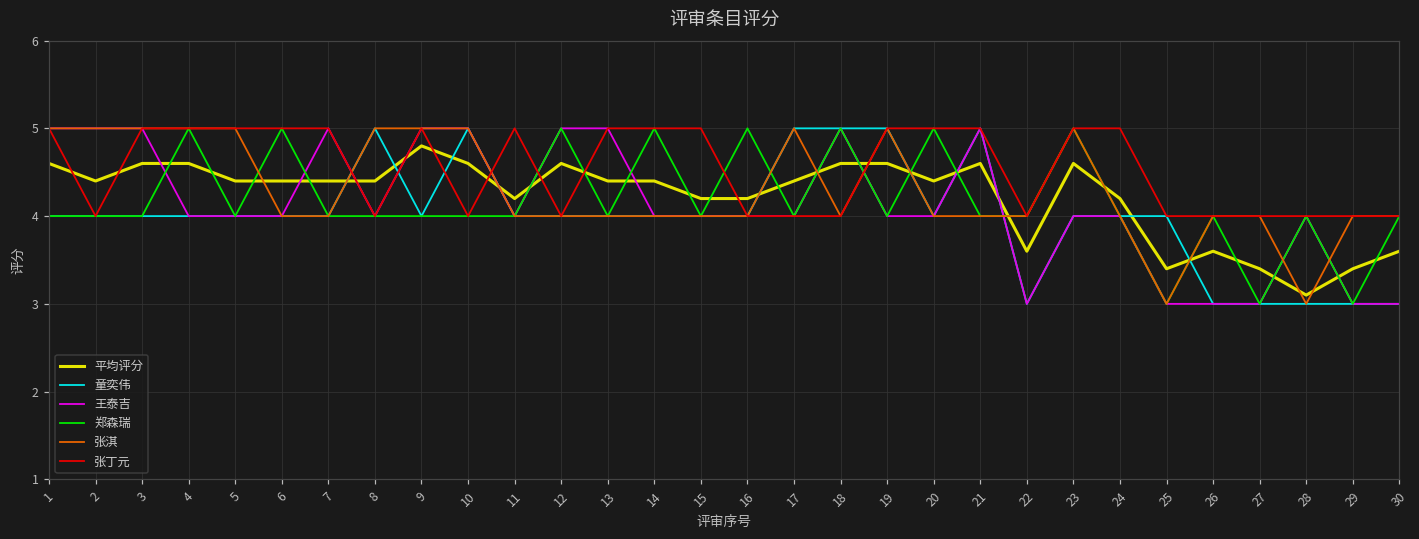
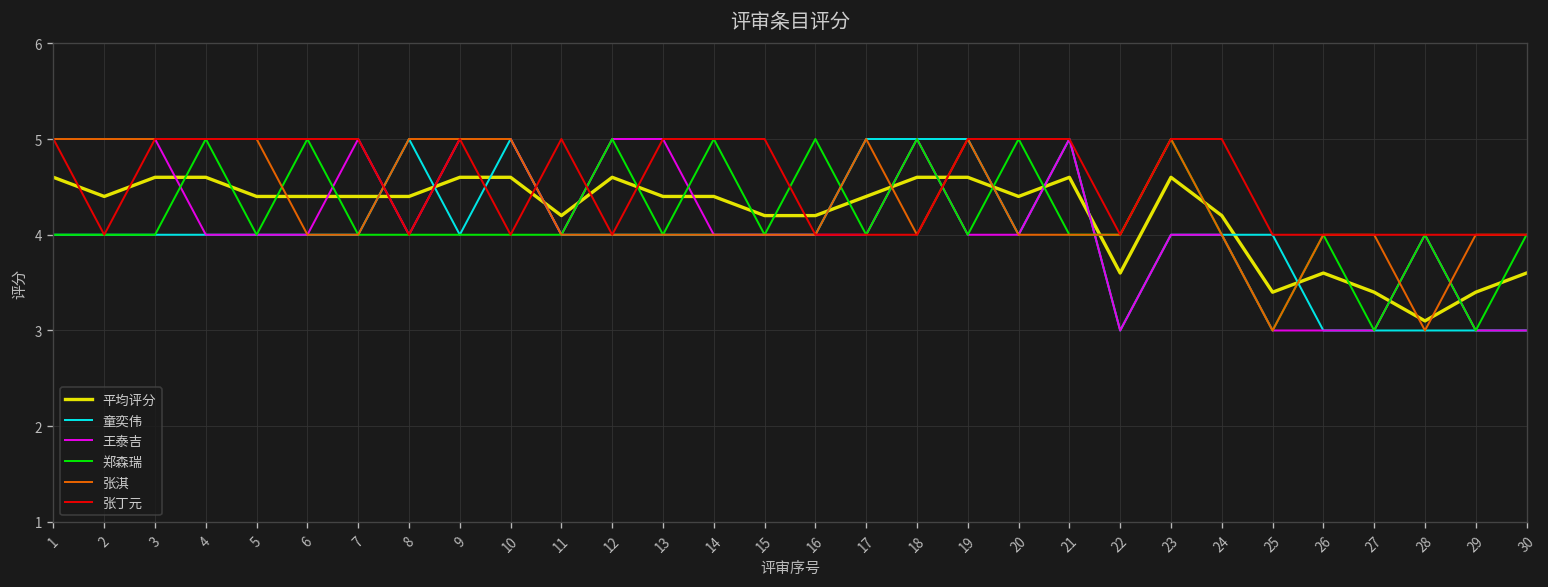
  {
    "平均评分": {
      "1": 4.6,
      "2": 4.4,
      "3": 4.6,
      "4": 4.6,
      "5": 4.4,
      "6": 4.4,
      "7": 4.4,
      "8": 4.4,
-     "9": 4.8,
+     "9": 4.6,
      "10": 4.6,
      "11": 4.2,
      "12": 4.6,
      "13": 4.4,
      "14": 4.4,
      "15": 4.2,
      "16": 4.2,
      "17": 4.4,
      "18": 4.6,
      "19": 4.6,
      "20": 4.4,
      "21": 4.6,
      "22": 3.6,
      "23": 4.6,
      "24": 4.2,
      "25": 3.4,
      "26": 3.6,
      "27": 3.4,
      "28": 3.1,
      "29": 3.4,
      "30": 3.6
    },
    "郑森瑞": {
      "16": 5.0
    },
    "张丁元": {
      "11": 5.0,
      "15": 5.0,
      "24": 5.0
    }
  }
